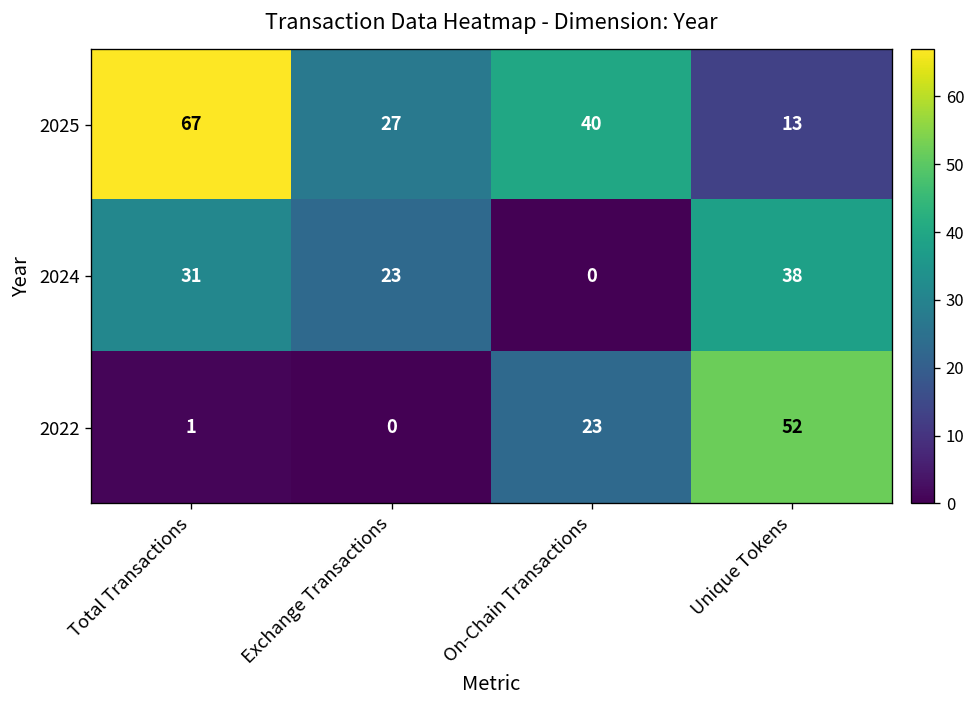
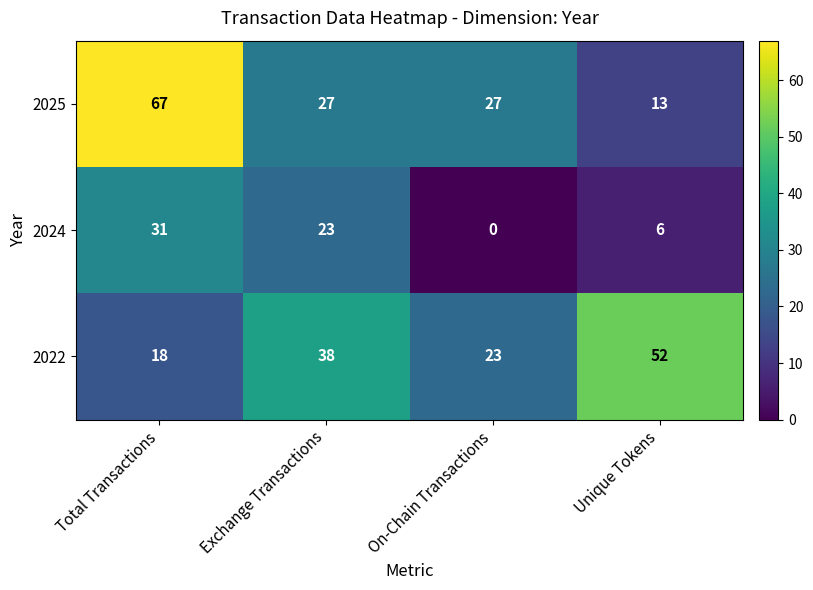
  {
    "2025": {
      "Total Transactions": 67,
      "Exchange Transactions": 27,
-     "On-Chain Transactions": 40,
+     "On-Chain Transactions": 27,
      "Unique Tokens": 13
    },
    "2024": {
      "Total Transactions": 31,
      "Exchange Transactions": 23,
      "On-Chain Transactions": 0,
-     "Unique Tokens": 38
+     "Unique Tokens": 6
    },
    "2022": {
-     "Total Transactions": 1,
-     "Exchange Transactions": 0,
+     "Total Transactions": 18,
+     "Exchange Transactions": 38,
      "On-Chain Transactions": 23,
      "Unique Tokens": 52
    }
  }
